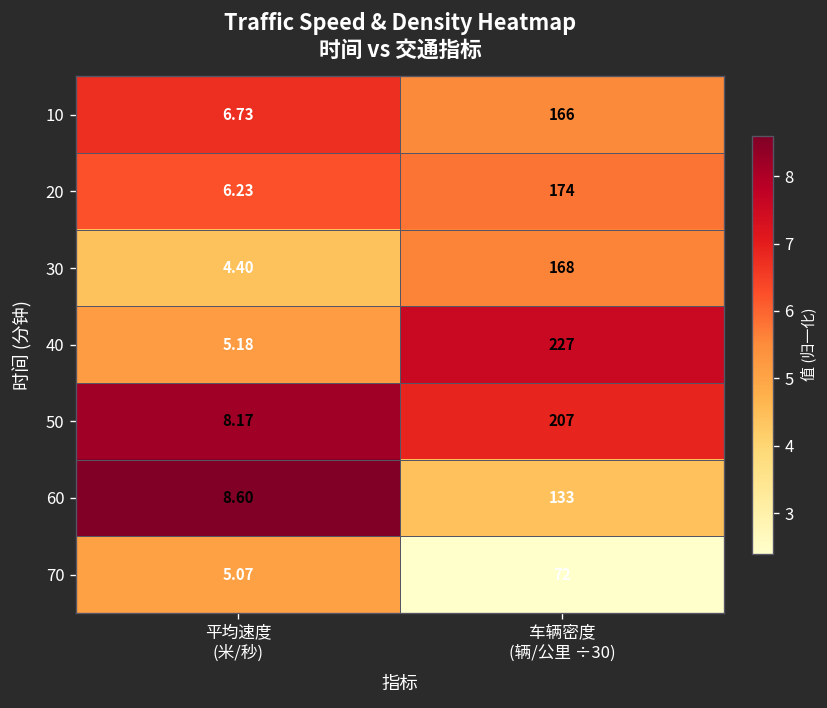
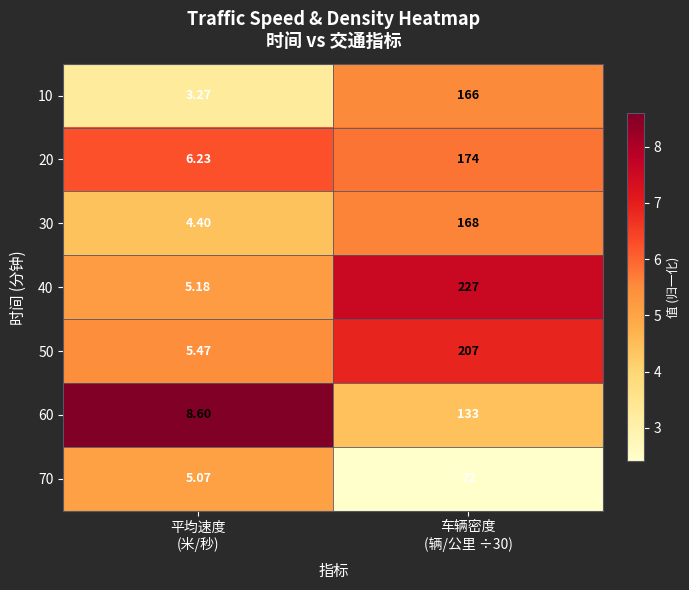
  {
    "10": {
-     "平均速度 (米/秒)": 6.73,
+     "平均速度 (米/秒)": 3.27,
      "车辆密度 (辆/公里 ÷30)": 166
    },
    "20": {
      "平均速度 (米/秒)": 6.23,
      "车辆密度 (辆/公里 ÷30)": 174
    },
    "30": {
      "平均速度 (米/秒)": 4.40,
      "车辆密度 (辆/公里 ÷30)": 168
    },
    "40": {
      "平均速度 (米/秒)": 5.18,
      "车辆密度 (辆/公里 ÷30)": 227
    },
    "50": {
-     "平均速度 (米/秒)": 8.17,
+     "平均速度 (米/秒)": 5.47,
      "车辆密度 (辆/公里 ÷30)": 207
    },
    "60": {
      "平均速度 (米/秒)": 8.60,
      "车辆密度 (辆/公里 ÷30)": 133
    },
    "70": {
      "平均速度 (米/秒)": 5.07,
      "车辆密度 (辆/公里 ÷30)": 72
    }
  }
